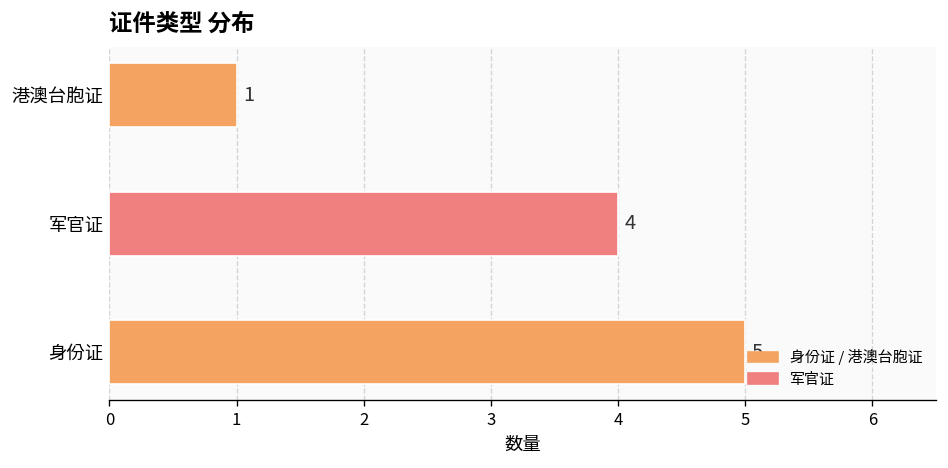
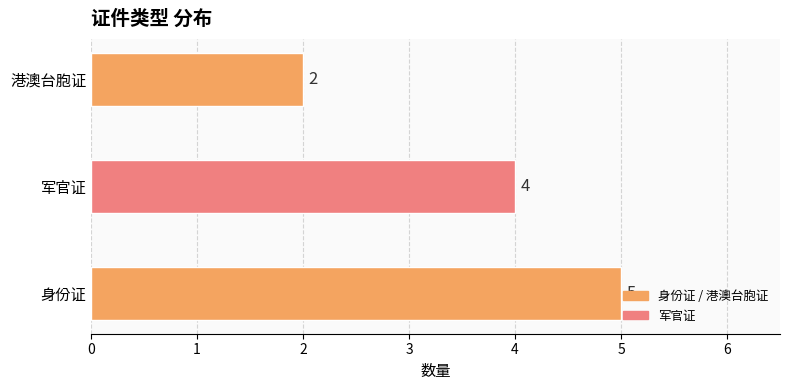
  {
-   "港澳台胞证": 1,
+   "港澳台胞证": 2,
    "军官证": 4,
    "身份证": 5
  }
